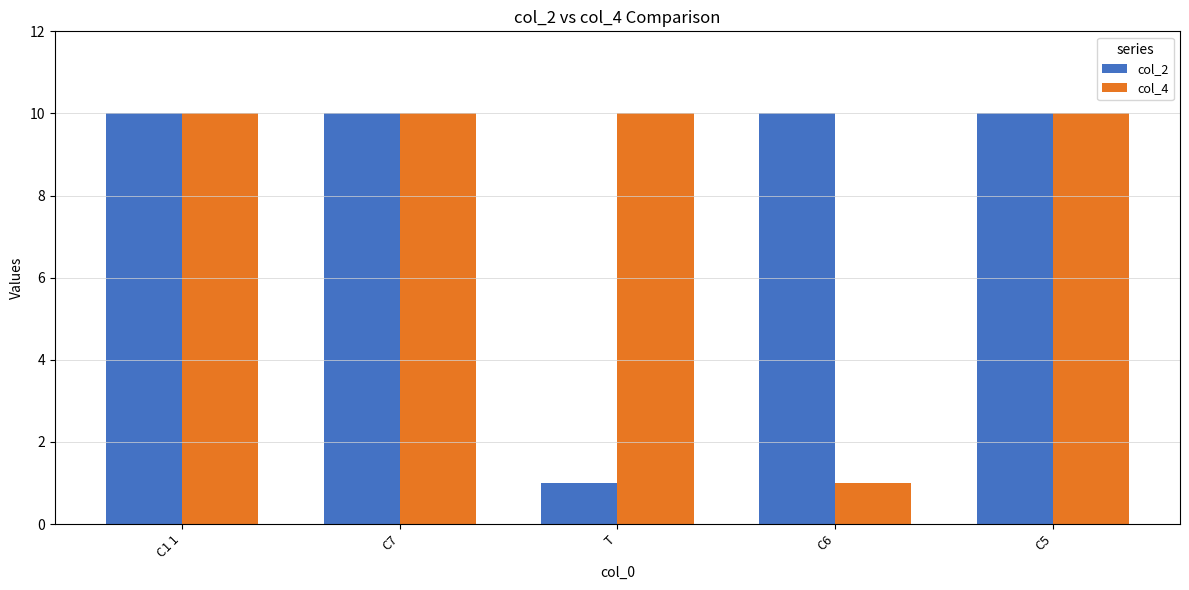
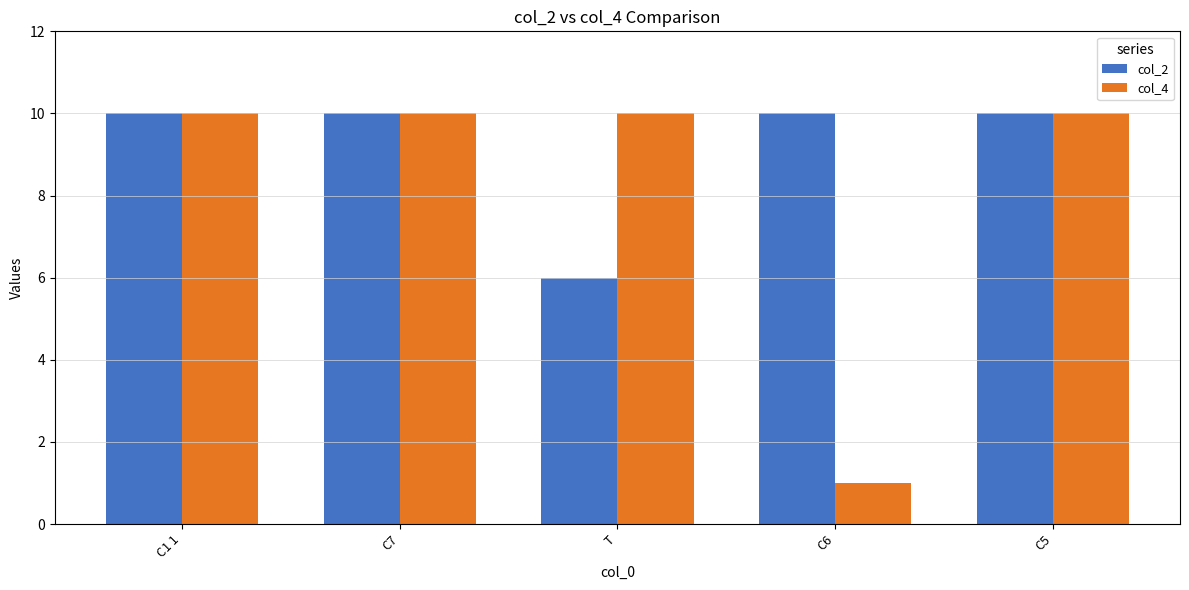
  {
    "col_2": {
      "C1 1": 10,
      "C7": 10,
-     "T": 1,
+     "T": 6,
      "C6": 10,
      "C5": 10
    },
    "col_4": {
      "C1 1": 10,
      "C7": 10,
      "T": 10,
      "C6": 1,
      "C5": 10
    }
  }
